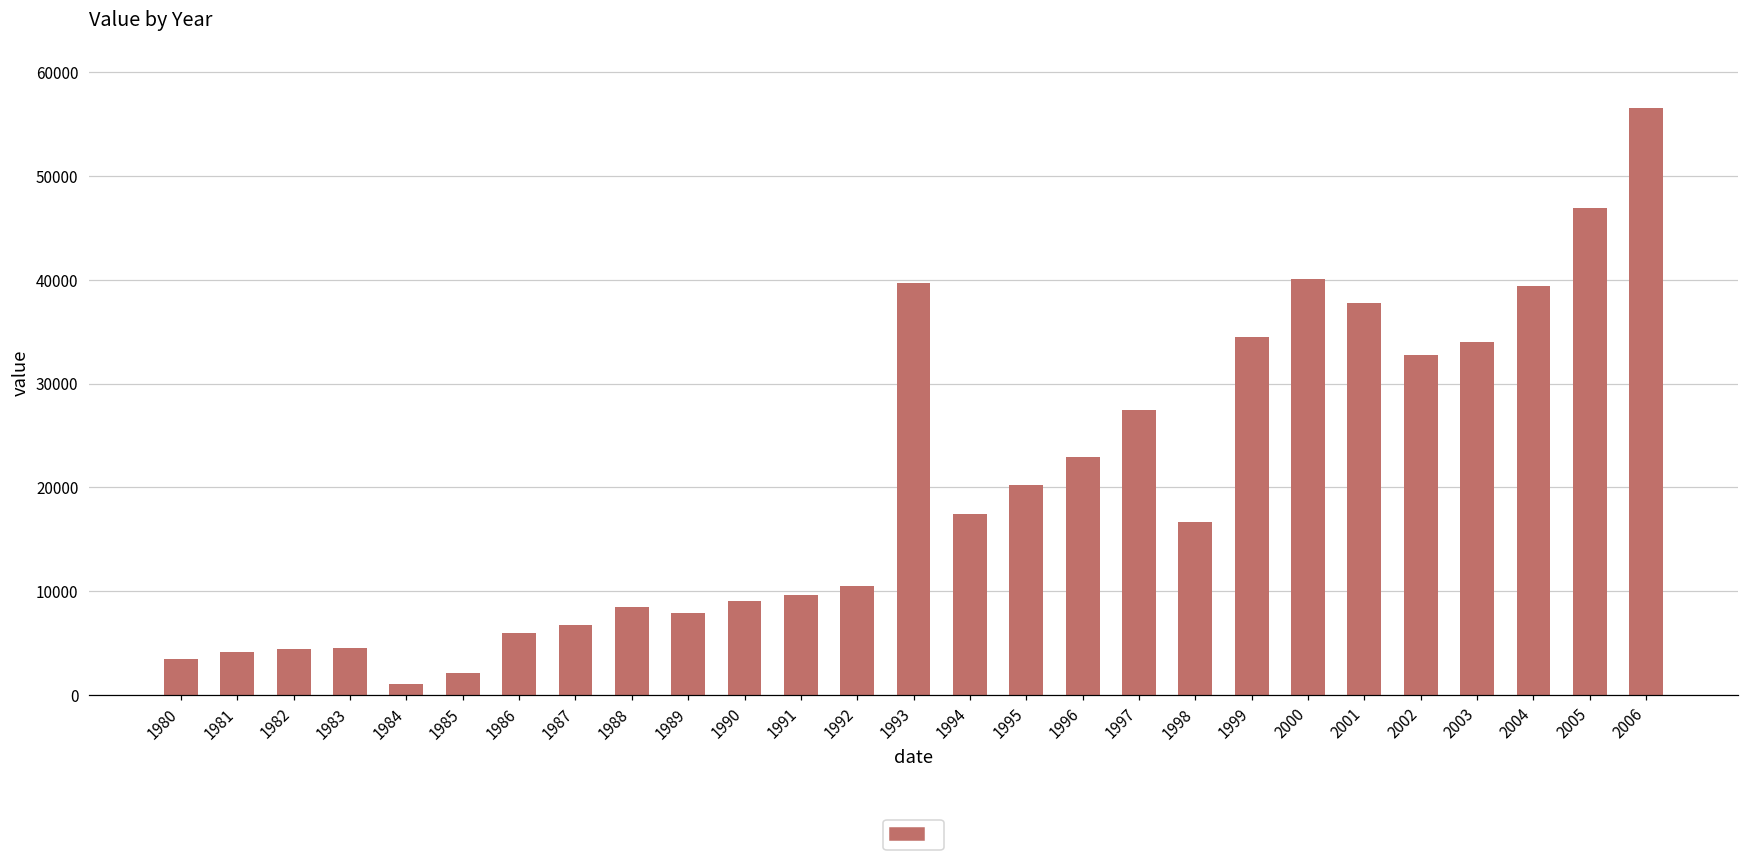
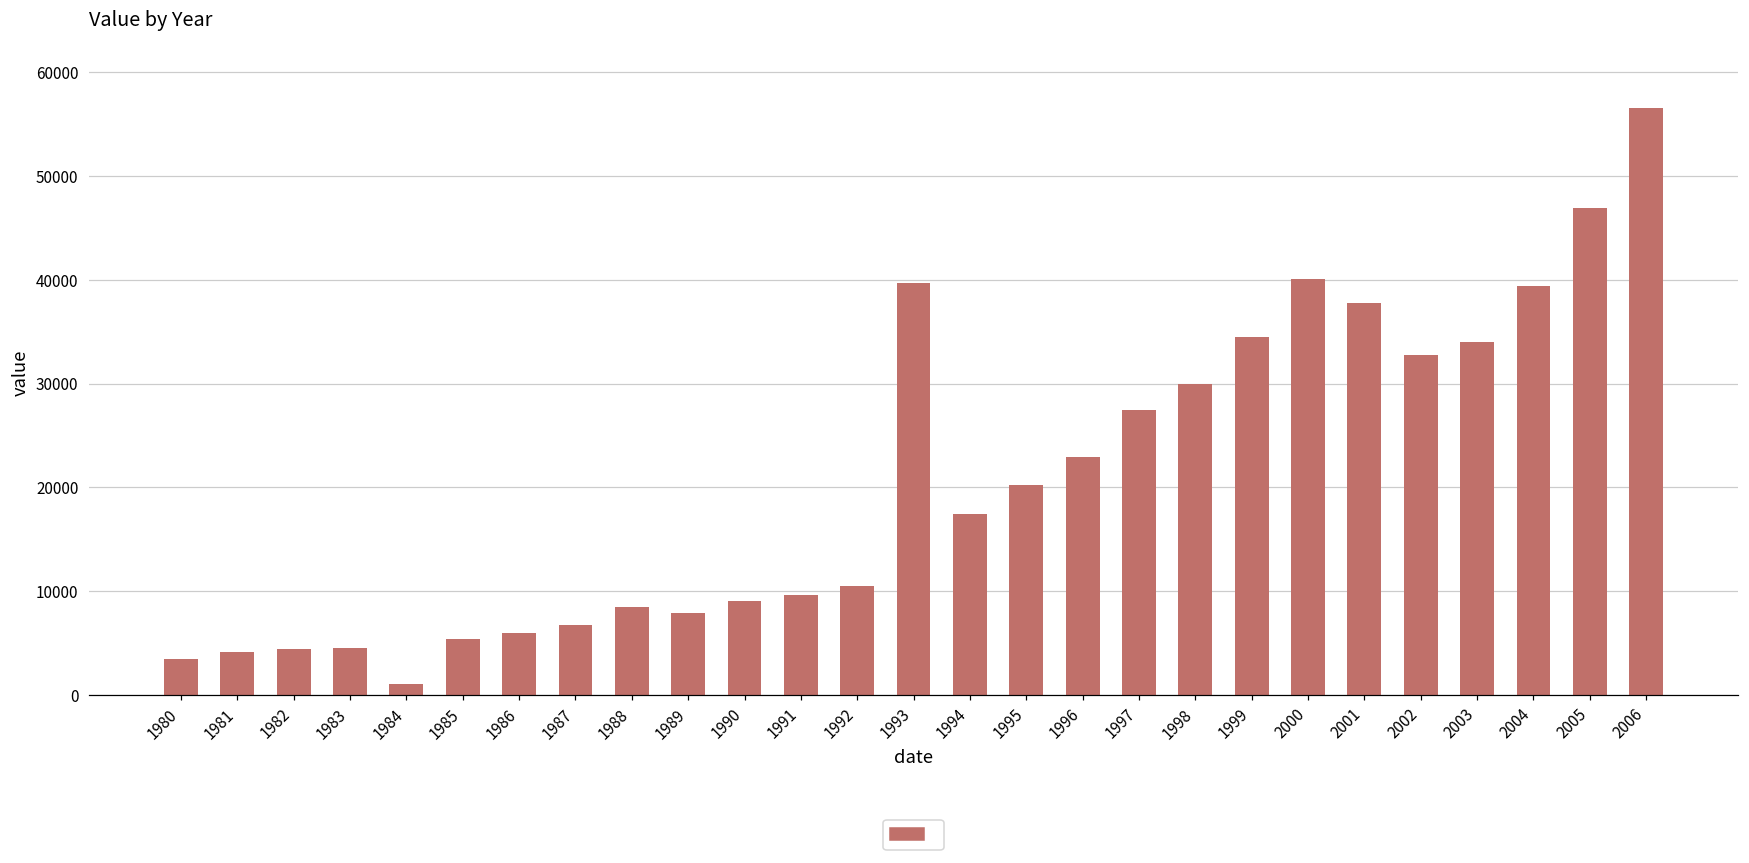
  {
    "1980": 3000,
    "1981": 4000,
    "1982": 4000,
    "1983": 5000,
    "1984": 1000,
-   "1985": 2000,
+   "1985": 5000,
    "1986": 6000,
    "1987": 7000,
    "1988": 8000,
    "1989": 8000,
    "1990": 9000,
    "1991": 10000,
    "1992": 10000,
    "1993": 40000,
    "1994": 17000,
    "1995": 20000,
    "1996": 23000,
    "1997": 27000,
-   "1998": 17000,
+   "1998": 30000,
    "1999": 34000,
    "2000": 40000,
    "2001": 38000,
    "2002": 33000,
    "2003": 34000,
    "2004": 39000,
    "2005": 47000,
    "2006": 57000
  }
